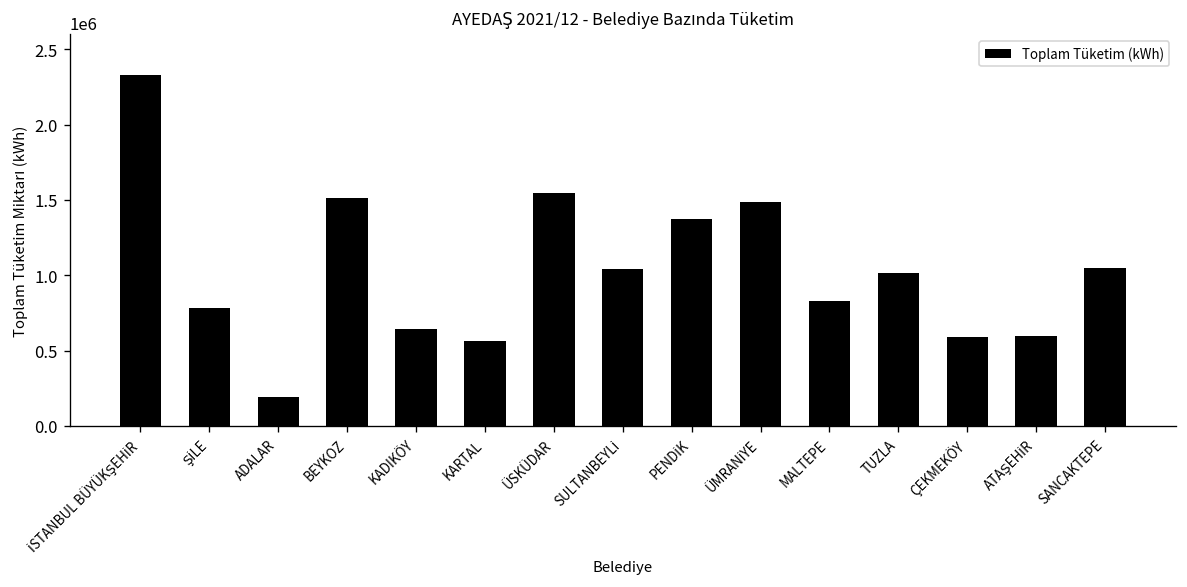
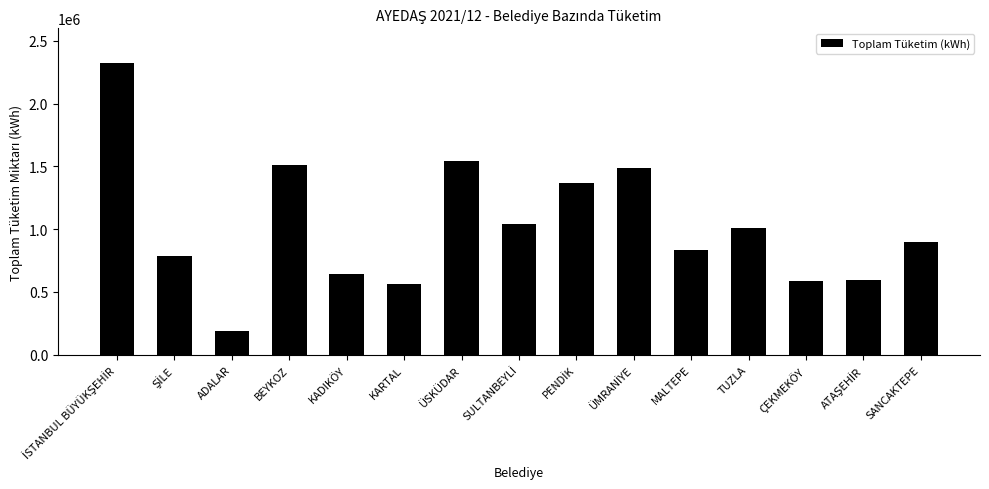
  {
    "İSTANBUL BÜYÜKŞEHİR": 2330000,
    "ŞİLE": 780000,
    "ADALAR": 190000,
    "BEYKOZ": 1510000,
    "KADIKÖY": 640000,
    "KARTAL": 560000,
    "ÜSKÜDAR": 1540000,
    "SULTANBEYLİ": 1040000,
    "PENDİK": 1370000,
    "ÜMRANİYE": 1490000,
    "MALTEPE": 830000,
    "TUZLA": 1010000,
    "ÇEKMEKÖY": 590000,
    "ATAŞEHİR": 600000,
-   "SANCAKTEPE": 1050000
+   "SANCAKTEPE": 900000
  }
